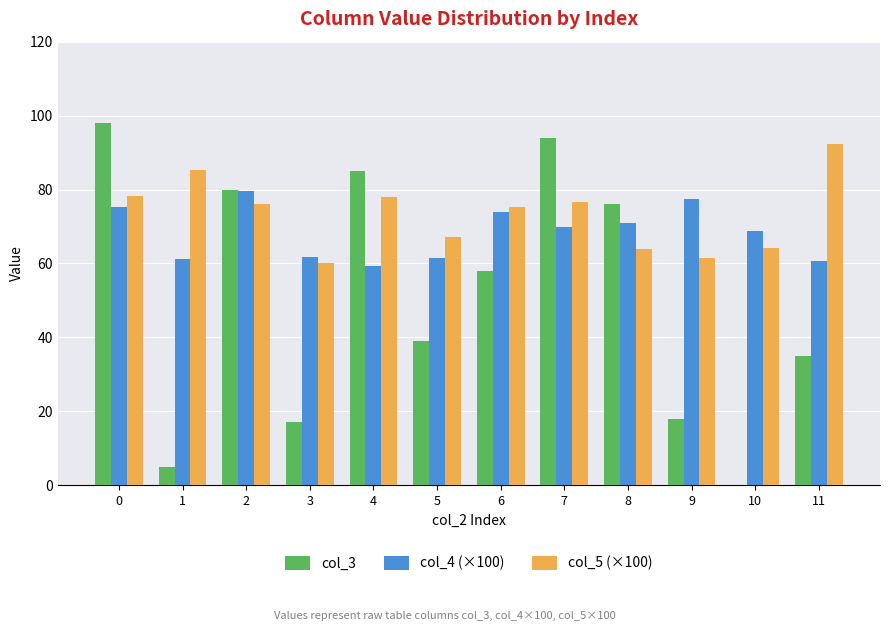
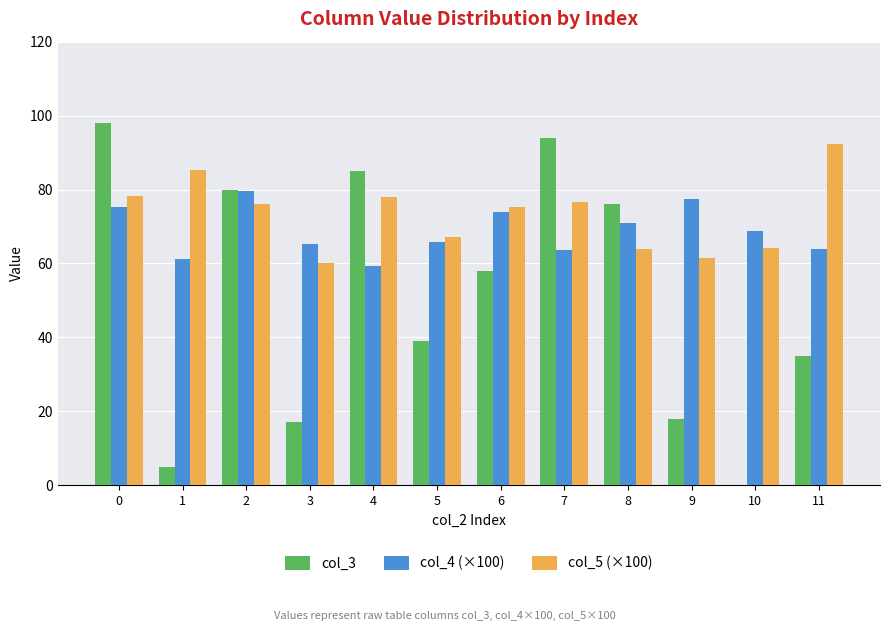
  {
    "col_3": {
      "0": 98,
      "1": 5,
      "2": 80,
      "3": 17,
      "4": 85,
      "5": 39,
      "6": 58,
      "7": 94,
      "8": 76,
      "9": 18,
      "10": 0,
      "11": 35
    },
    "col_4 (×100)": {
      "0": 75,
      "1": 61,
      "2": 80,
-     "3": 62,
+     "3": 65,
      "4": 59,
-     "5": 62,
+     "5": 66,
      "6": 74,
-     "7": 70,
+     "7": 64,
      "8": 71,
      "9": 77,
      "10": 69,
-     "11": 61
+     "11": 64
    },
    "col_5 (×100)": {
      "0": 78,
      "1": 85,
      "2": 76,
      "3": 60,
      "4": 78,
      "5": 67,
      "6": 75,
      "7": 77,
      "8": 64,
      "9": 62,
      "10": 64,
      "11": 92
    }
  }
